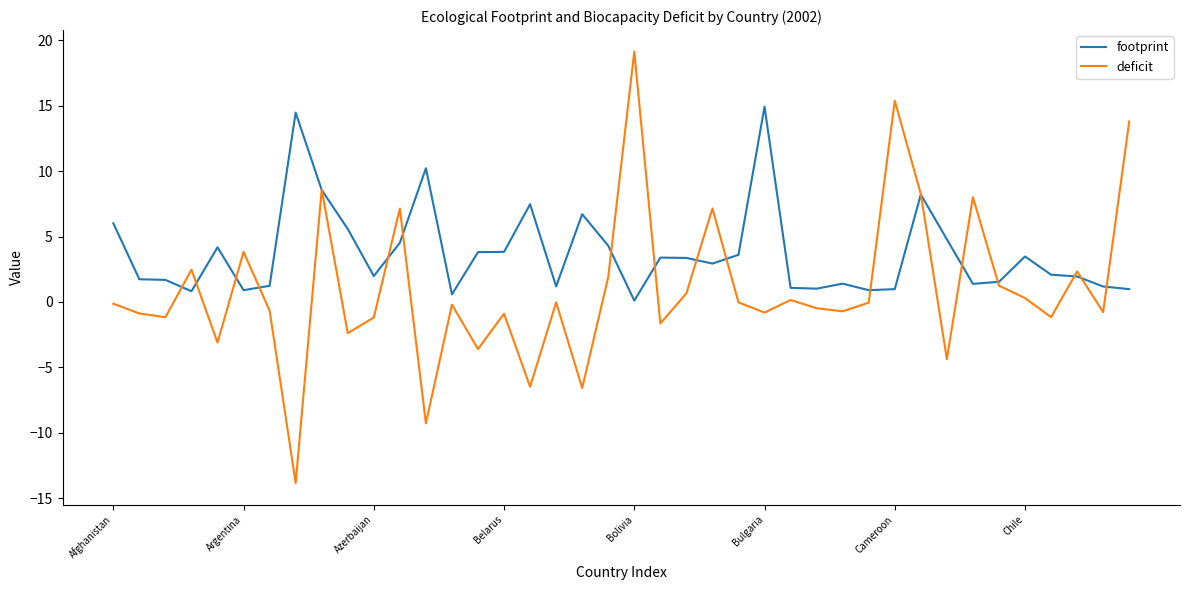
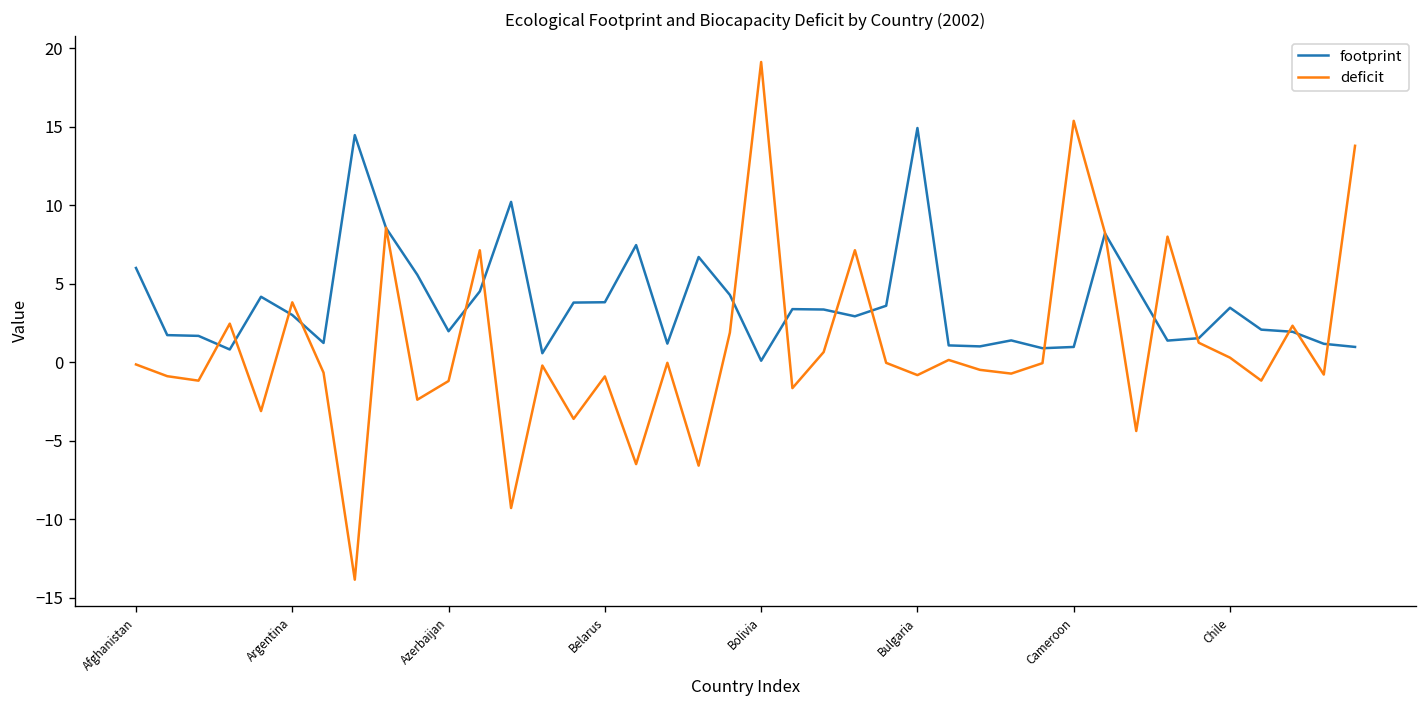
  {
    "footprint": {
      "Afghanistan": 6.0,
-     "Argentina": 0.9,
+     "Argentina": 3.0,
      "Azerbaijan": 2.0,
      "Belarus": 3.8,
      "Bolivia": 0.1,
      "Bulgaria": 14.9,
      "Cameroon": 1.0,
      "Chile": 3.5
    },
    "deficit": {
      "Afghanistan": -0.1,
      "Argentina": 3.8,
      "Azerbaijan": -1.2,
      "Belarus": -0.9,
      "Bolivia": 19.1,
      "Bulgaria": -0.8,
      "Cameroon": 15.4,
      "Chile": 0.3
    }
  }
